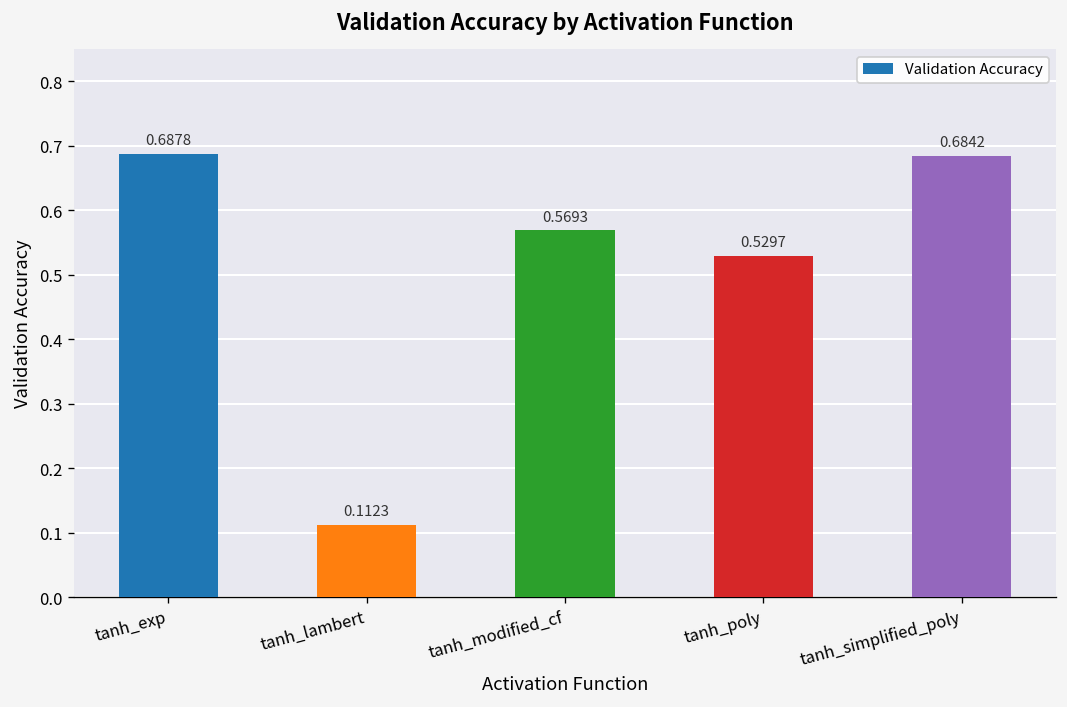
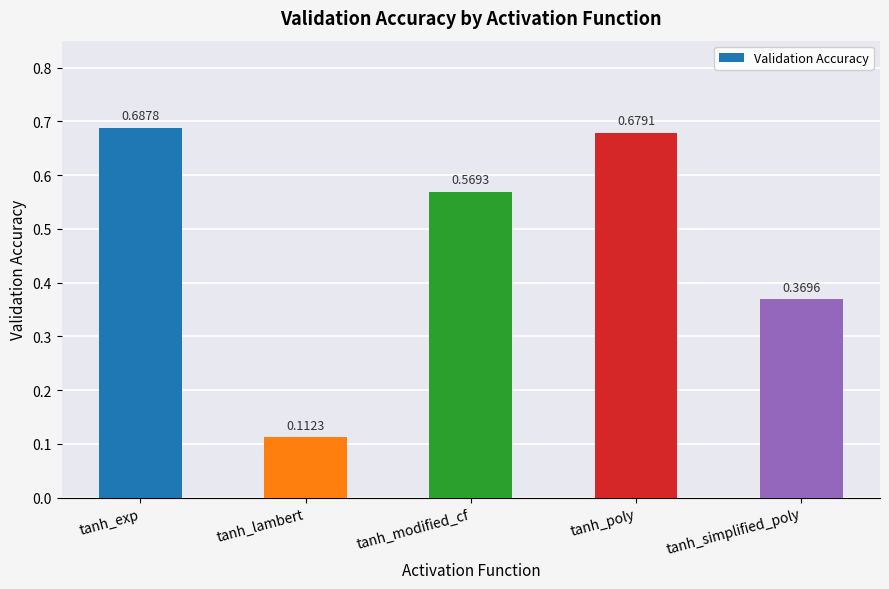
  {
    "tanh_exp": 0.6878,
    "tanh_lambert": 0.1123,
    "tanh_modified_cf": 0.5693,
-   "tanh_poly": 0.5297,
-   "tanh_simplified_poly": 0.6842
+   "tanh_poly": 0.6791,
+   "tanh_simplified_poly": 0.3696
  }
